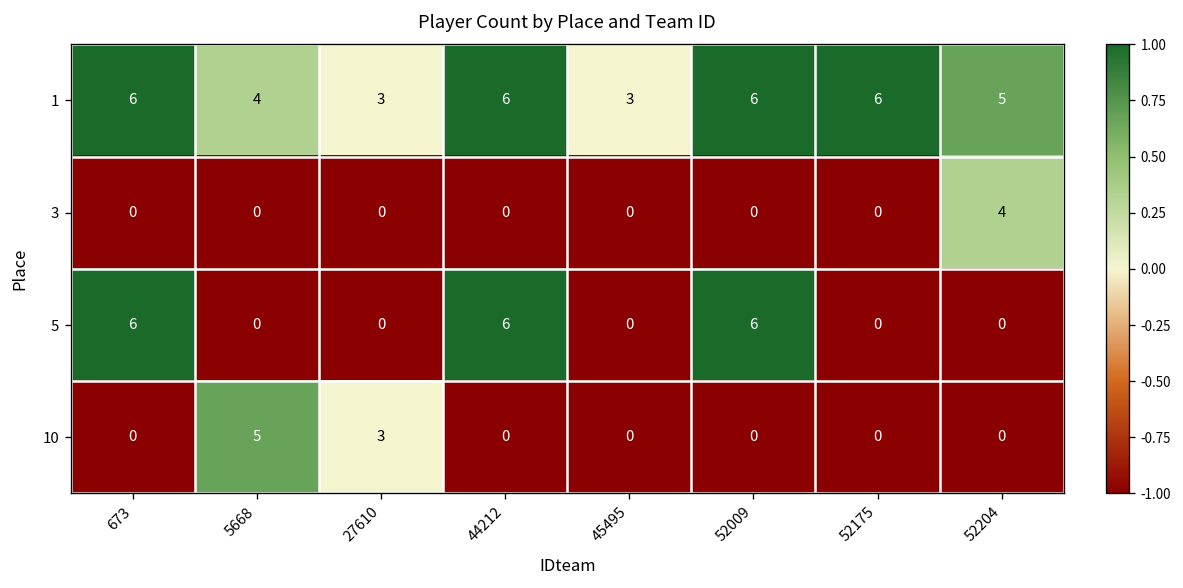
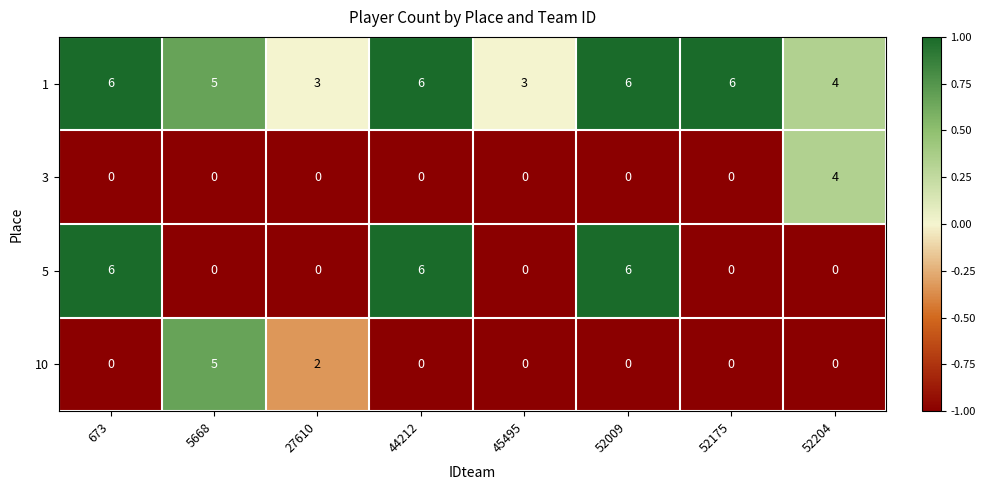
  {
    "1": {
      "673": 6,
-     "5668": 4,
+     "5668": 5,
      "27610": 3,
      "44212": 6,
      "45495": 3,
      "52009": 6,
      "52175": 6,
-     "52204": 5
+     "52204": 4
    },
    "3": {
      "673": 0,
      "5668": 0,
      "27610": 0,
      "44212": 0,
      "45495": 0,
      "52009": 0,
      "52175": 0,
      "52204": 4
    },
    "5": {
      "673": 6,
      "5668": 0,
      "27610": 0,
      "44212": 6,
      "45495": 0,
      "52009": 6,
      "52175": 0,
      "52204": 0
    },
    "10": {
      "673": 0,
      "5668": 5,
-     "27610": 3,
+     "27610": 2,
      "44212": 0,
      "45495": 0,
      "52009": 0,
      "52175": 0,
      "52204": 0
    }
  }
